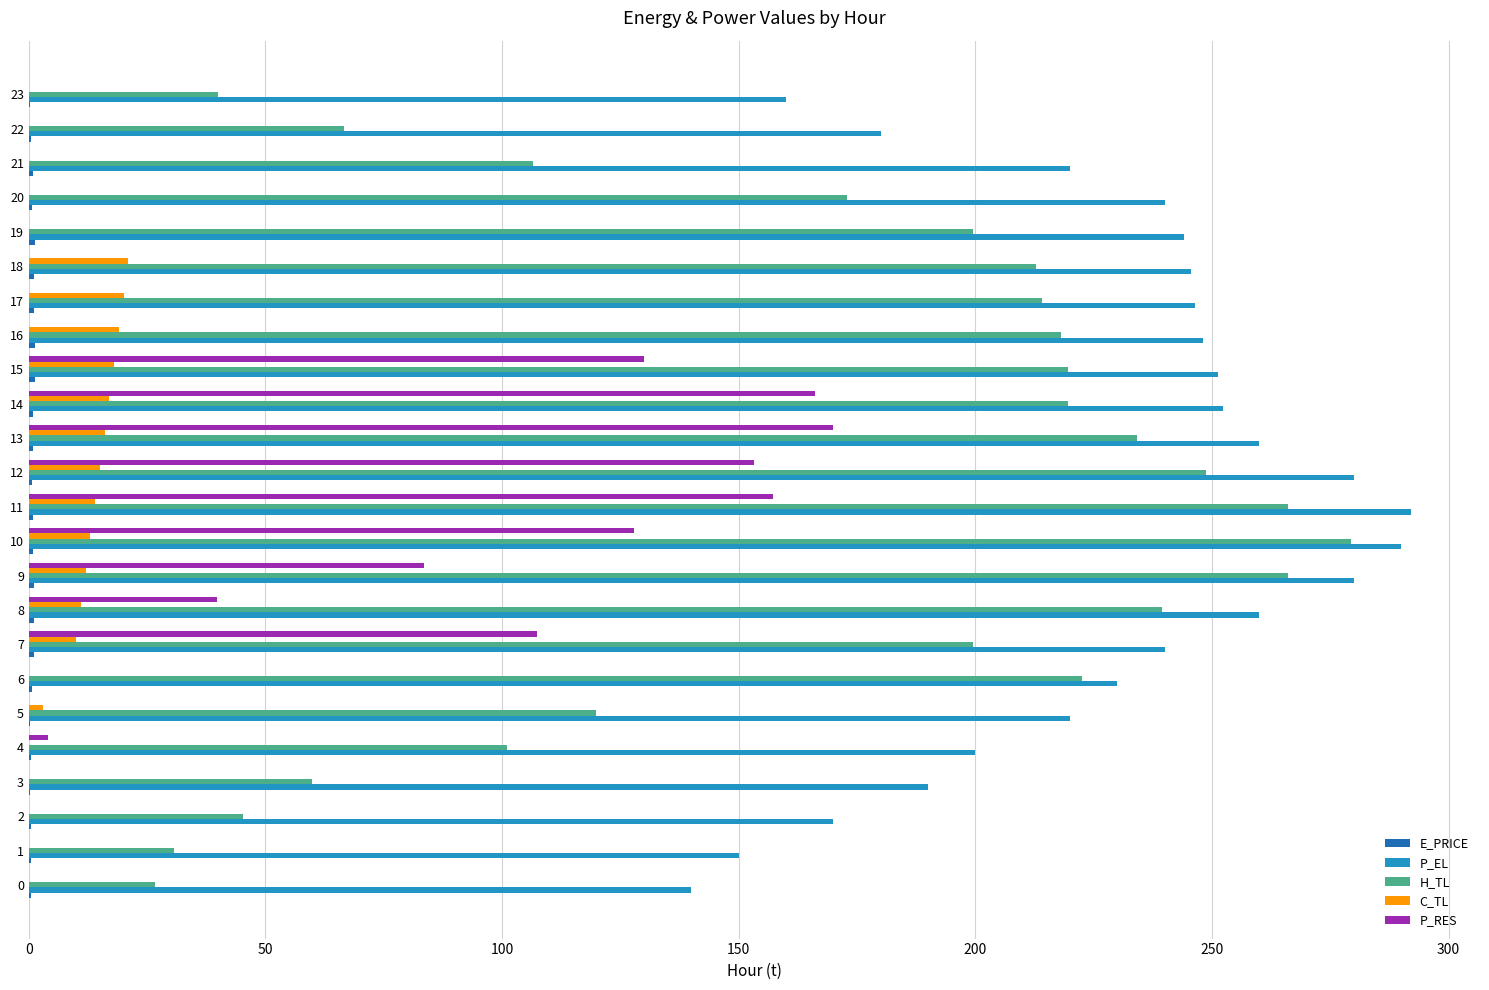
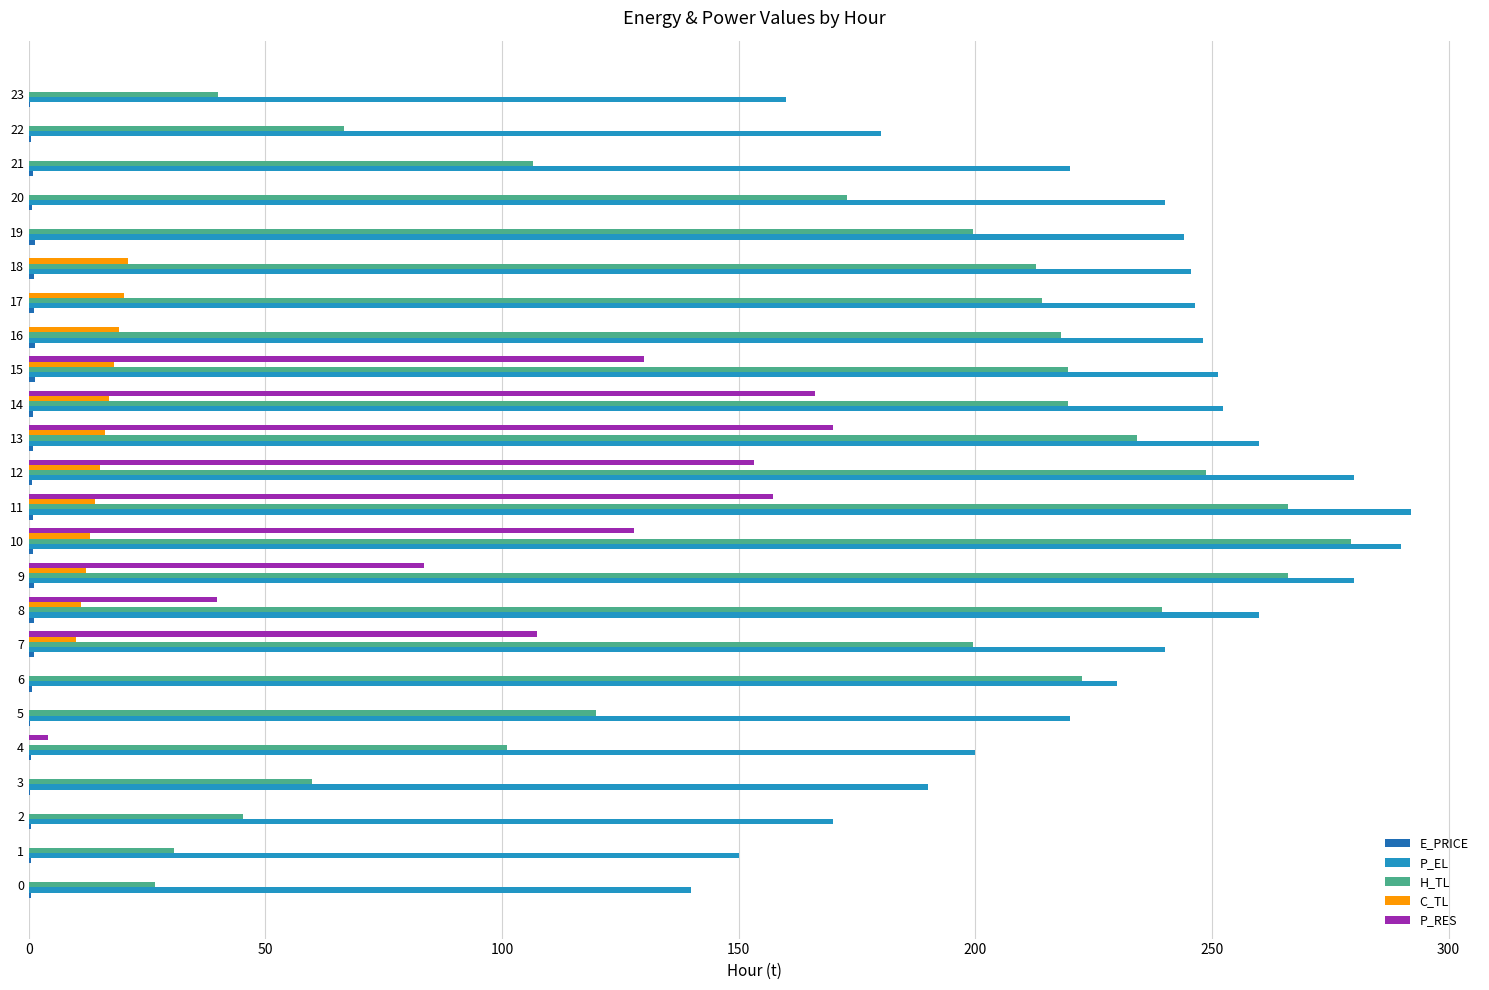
  {
    "H_TL": {
      "23": 40,
      "22": 67,
      "21": 106,
      "20": 173,
      "19": 200,
      "18": 213,
      "17": 214,
      "16": 218,
      "15": 219,
      "14": 220,
      "13": 234,
      "12": 249,
      "11": 266,
      "10": 279,
      "9": 266,
      "8": 239,
      "7": 200,
      "6": 223,
      "5": 120,
      "4": 101,
      "3": 60,
      "2": 45,
      "1": 31,
      "0": 27
    },
    "C_TL": {
      "23": 0,
      "22": 0,
      "21": 0,
      "20": 0,
      "19": 0,
      "18": 21,
      "17": 20,
      "16": 19,
      "15": 18,
      "14": 17,
      "13": 16,
      "12": 15,
      "11": 14,
      "10": 13,
      "9": 12,
      "8": 11,
      "7": 10,
      "6": 0,
-     "5": 3,
+     "5": 0,
      "4": 0,
      "3": 0,
      "2": 0,
      "1": 0,
      "0": 0
    },
    "P_RES": {
      "23": 0,
      "22": 0,
      "21": 0,
      "20": 0,
      "19": 0,
      "18": 0,
      "17": 0,
      "16": 0,
      "15": 130,
      "14": 166,
      "13": 170,
      "12": 153,
      "11": 157,
      "10": 128,
      "9": 83,
      "8": 40,
      "7": 107,
      "6": 0,
      "5": 0,
      "4": 4,
      "3": 0,
      "2": 0,
      "1": 0,
      "0": 0
    }
  }
